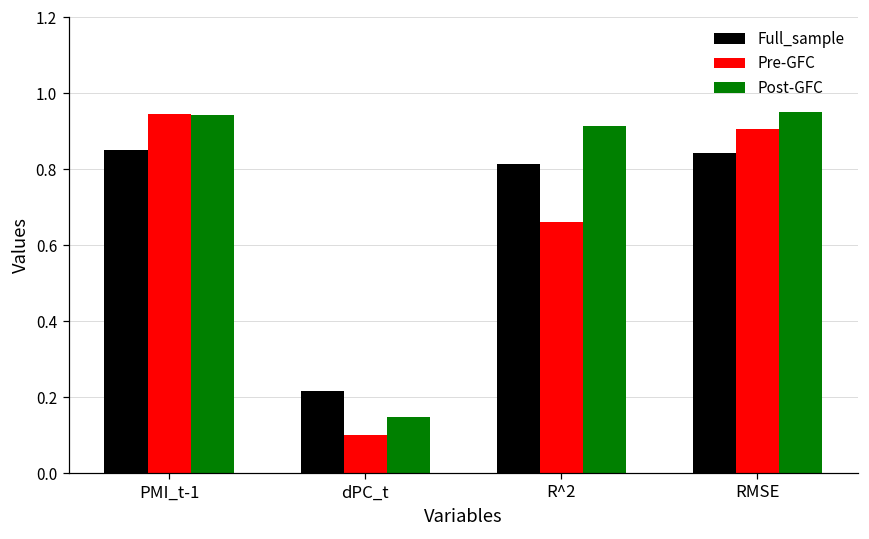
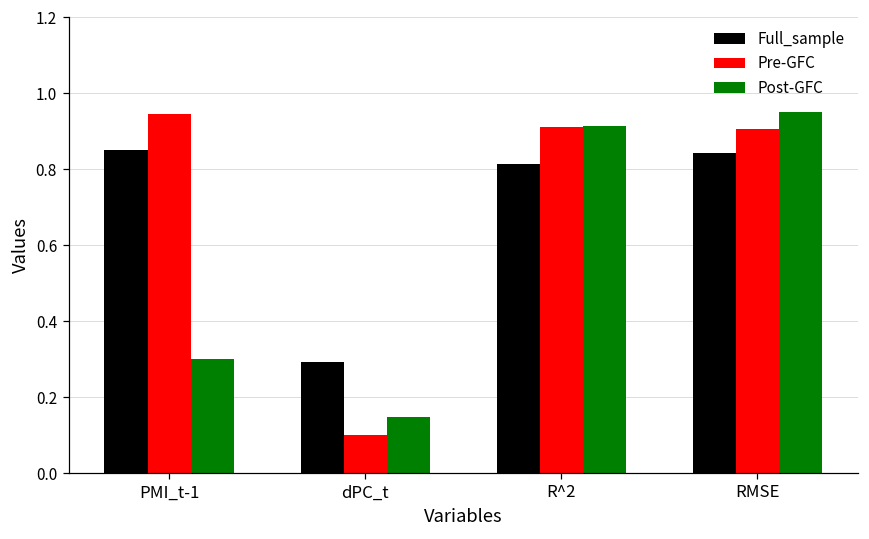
  {
    "Full_sample": {
      "PMI_t-1": 0.85,
-     "dPC_t": 0.22,
+     "dPC_t": 0.29,
      "R^2": 0.81,
      "RMSE": 0.84
    },
    "Pre-GFC": {
      "PMI_t-1": 0.94,
      "dPC_t": 0.10,
-     "R^2": 0.66,
+     "R^2": 0.91,
      "RMSE": 0.91
    },
    "Post-GFC": {
-     "PMI_t-1": 0.94,
+     "PMI_t-1": 0.30,
      "dPC_t": 0.15,
      "R^2": 0.91,
      "RMSE": 0.95
    }
  }
